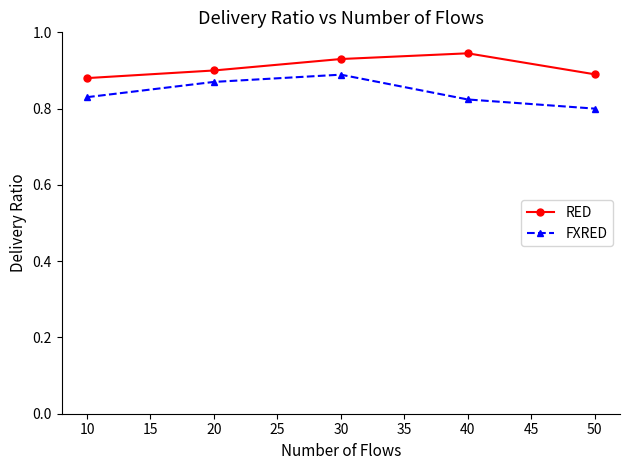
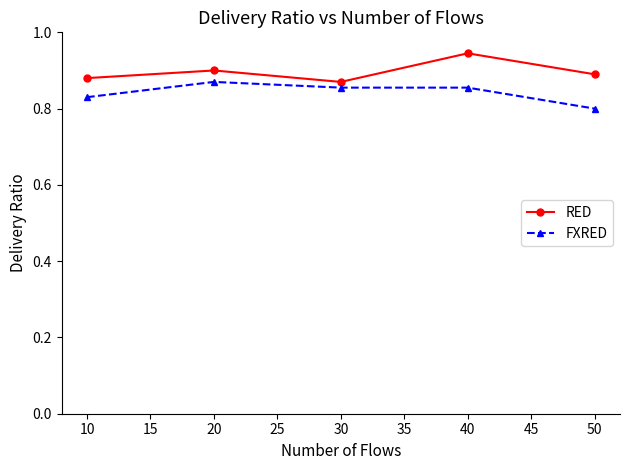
  {
    "RED": {
      "10": 0.88,
      "20": 0.90,
-     "30": 0.93,
+     "30": 0.87,
      "40": 0.95,
      "50": 0.89
    },
    "FXRED": {
      "10": 0.83,
      "20": 0.87,
-     "30": 0.89,
-     "40": 0.82,
+     "30": 0.86,
+     "40": 0.86,
      "50": 0.80
    }
  }
